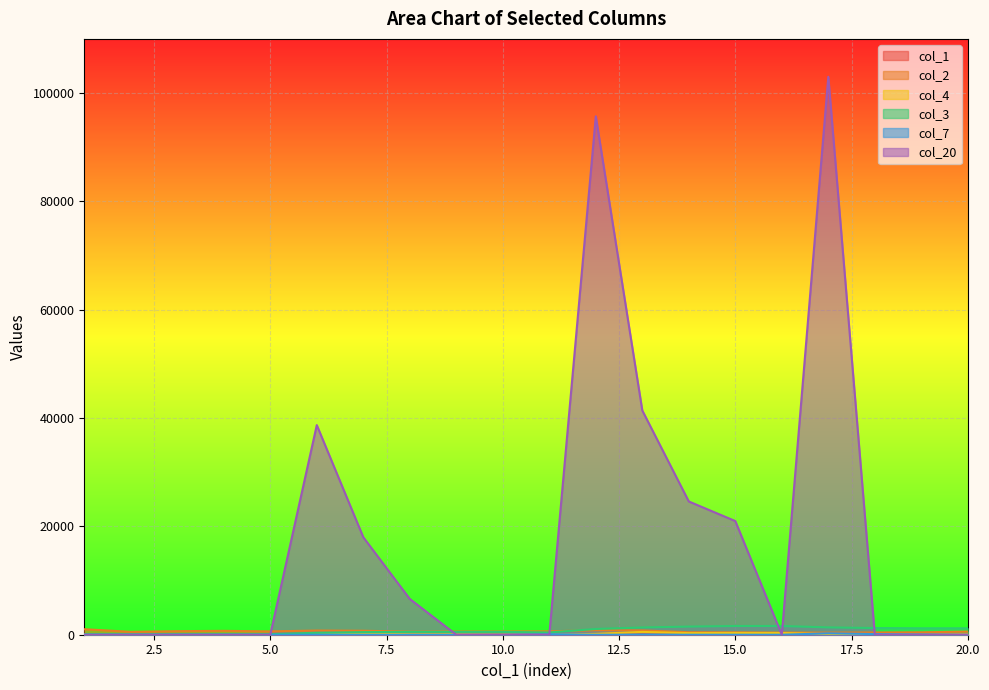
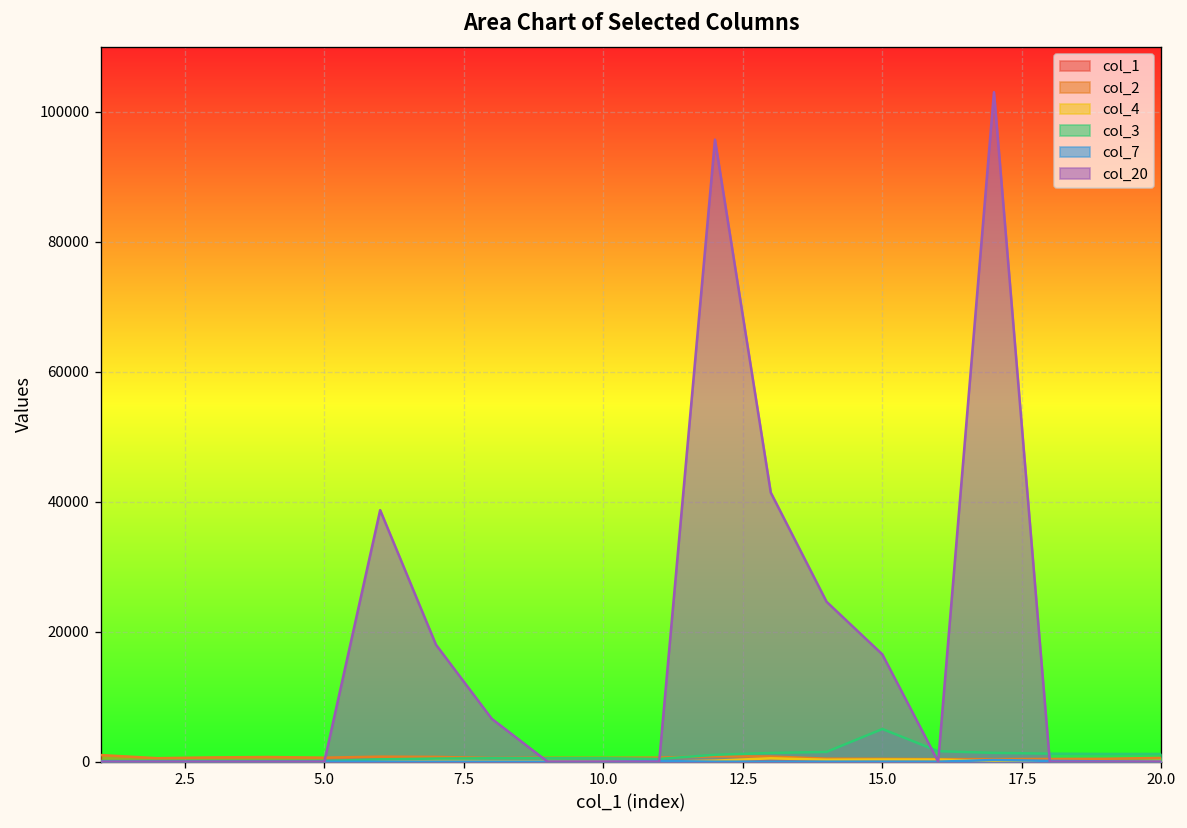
  {
    "col_3": {
-     "15.0": 2000,
+     "15.0": 5000,
      "20.0": 1000
    },
    "col_20": {
-     "15.0": 21000
+     "15.0": 17000
    }
  }
